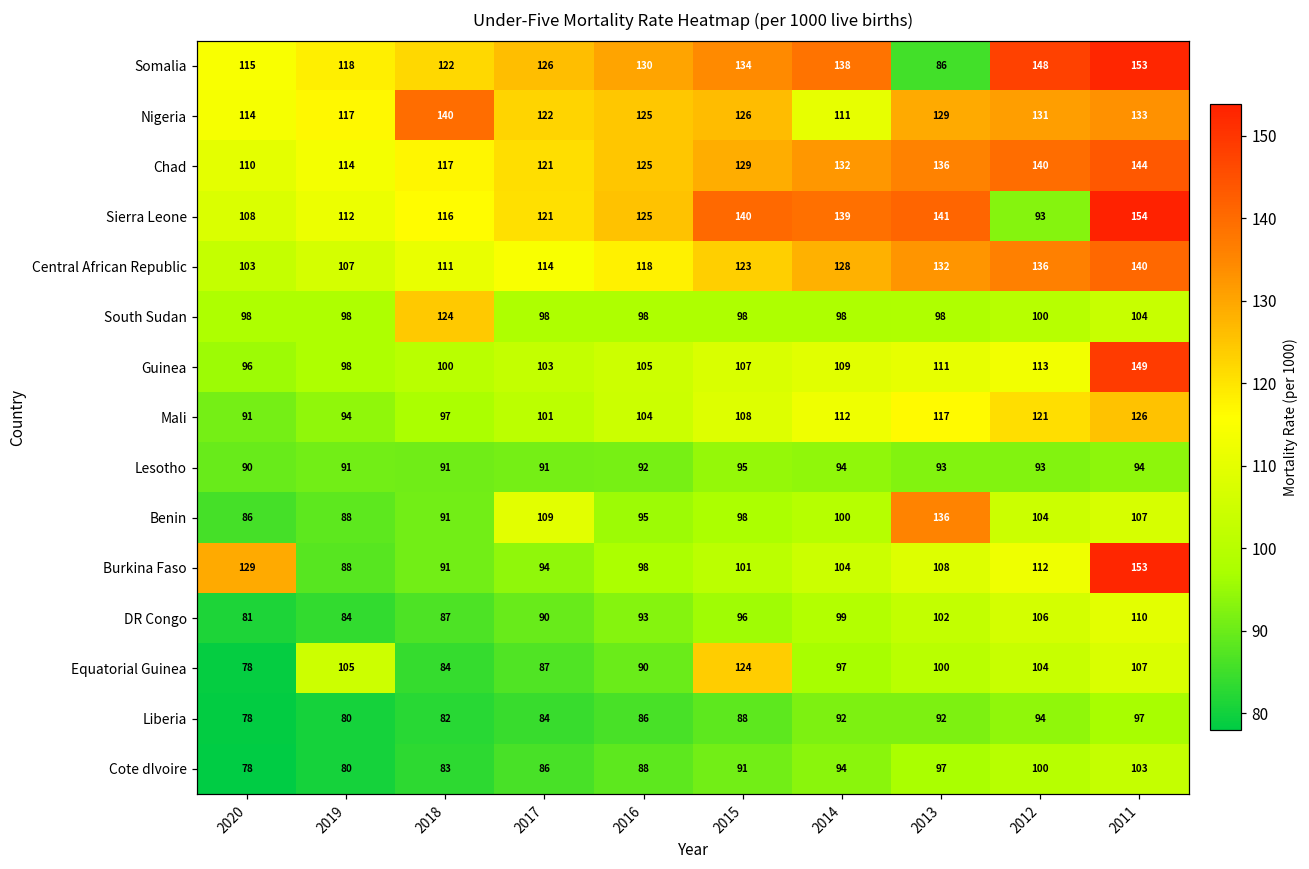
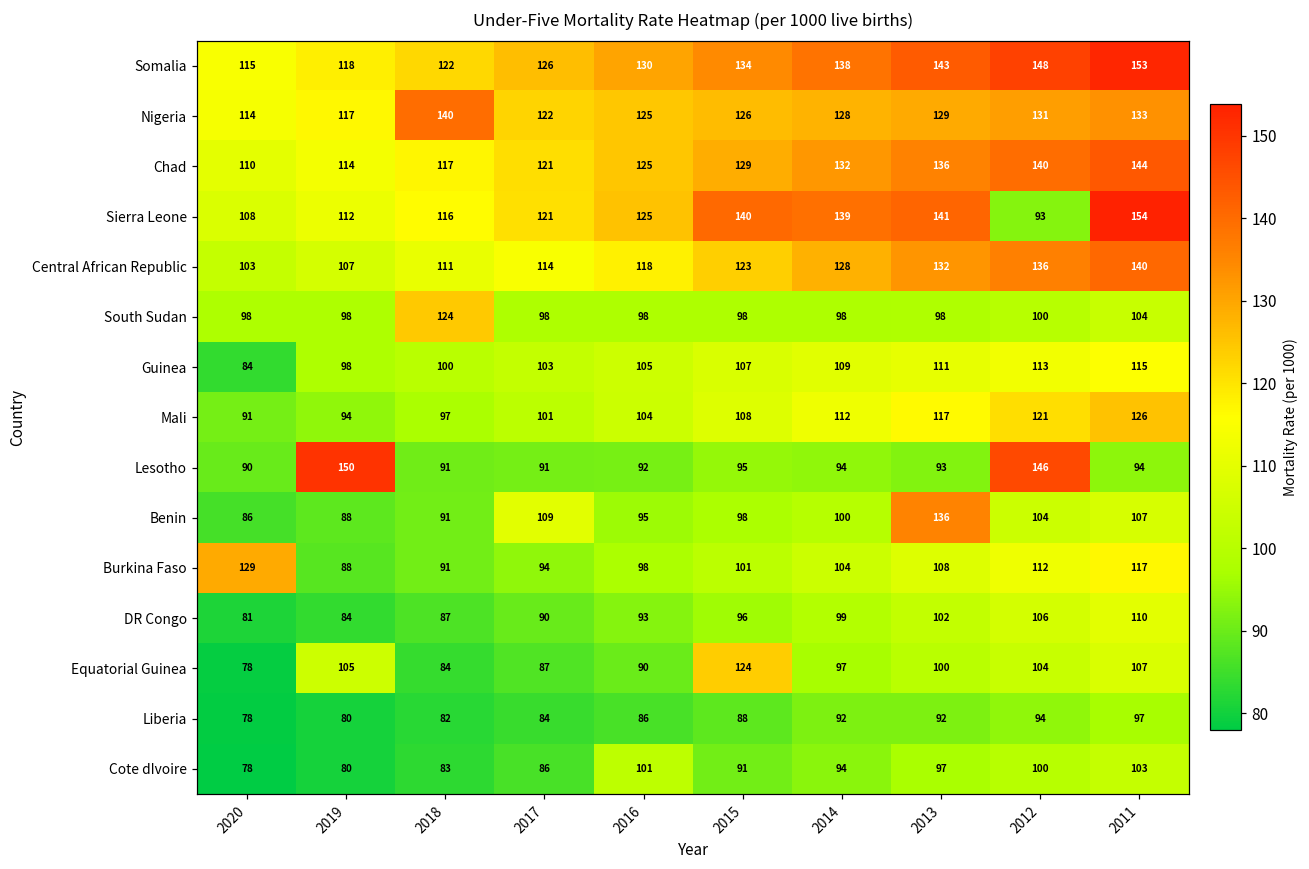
  {
    "Somalia": {
      "2020": 115,
      "2019": 118,
      "2018": 122,
      "2017": 126,
      "2016": 130,
      "2015": 134,
      "2014": 138,
-     "2013": 86,
+     "2013": 143,
      "2012": 148,
      "2011": 153
    },
    "Nigeria": {
      "2020": 114,
      "2019": 117,
      "2018": 140,
      "2017": 122,
      "2016": 125,
      "2015": 126,
-     "2014": 111,
+     "2014": 128,
      "2013": 129,
      "2012": 131,
      "2011": 133
    },
    "Chad": {
      "2020": 110,
      "2019": 114,
      "2018": 117,
      "2017": 121,
      "2016": 125,
      "2015": 129,
      "2014": 132,
      "2013": 136,
      "2012": 140,
      "2011": 144
    },
    "Sierra Leone": {
      "2020": 108,
      "2019": 112,
      "2018": 116,
      "2017": 121,
      "2016": 125,
      "2015": 140,
      "2014": 139,
      "2013": 141,
      "2012": 93,
      "2011": 154
    },
    "Central African Republic": {
      "2020": 103,
      "2019": 107,
      "2018": 111,
      "2017": 114,
      "2016": 118,
      "2015": 123,
      "2014": 128,
      "2013": 132,
      "2012": 136,
      "2011": 140
    },
    "South Sudan": {
      "2020": 98,
      "2019": 98,
      "2018": 124,
      "2017": 98,
      "2016": 98,
      "2015": 98,
      "2014": 98,
      "2013": 98,
      "2012": 100,
      "2011": 104
    },
    "Guinea": {
-     "2020": 96,
+     "2020": 84,
      "2019": 98,
      "2018": 100,
      "2017": 103,
      "2016": 105,
      "2015": 107,
      "2014": 109,
      "2013": 111,
      "2012": 113,
-     "2011": 149
+     "2011": 115
    },
    "Mali": {
      "2020": 91,
      "2019": 94,
      "2018": 97,
      "2017": 101,
      "2016": 104,
      "2015": 108,
      "2014": 112,
      "2013": 117,
      "2012": 121,
      "2011": 126
    },
    "Lesotho": {
      "2020": 90,
-     "2019": 91,
+     "2019": 150,
      "2018": 91,
      "2017": 91,
      "2016": 92,
      "2015": 95,
      "2014": 94,
      "2013": 93,
-     "2012": 93,
+     "2012": 146,
      "2011": 94
    },
    "Benin": {
      "2020": 86,
      "2019": 88,
      "2018": 91,
      "2017": 109,
      "2016": 95,
      "2015": 98,
      "2014": 100,
      "2013": 136,
      "2012": 104,
      "2011": 107
    },
    "Burkina Faso": {
      "2020": 129,
      "2019": 88,
      "2018": 91,
      "2017": 94,
      "2016": 98,
      "2015": 101,
      "2014": 104,
      "2013": 108,
      "2012": 112,
-     "2011": 153
+     "2011": 117
    },
    "DR Congo": {
      "2020": 81,
      "2019": 84,
      "2018": 87,
      "2017": 90,
      "2016": 93,
      "2015": 96,
      "2014": 99,
      "2013": 102,
      "2012": 106,
      "2011": 110
    },
    "Equatorial Guinea": {
      "2020": 78,
      "2019": 105,
      "2018": 84,
      "2017": 87,
      "2016": 90,
      "2015": 124,
      "2014": 97,
      "2013": 100,
      "2012": 104,
      "2011": 107
    },
    "Liberia": {
      "2020": 78,
      "2019": 80,
      "2018": 82,
      "2017": 84,
      "2016": 86,
      "2015": 88,
      "2014": 92,
      "2013": 92,
      "2012": 94,
      "2011": 97
    },
    "Cote dIvoire": {
      "2020": 78,
      "2019": 80,
      "2018": 83,
      "2017": 86,
-     "2016": 88,
+     "2016": 101,
      "2015": 91,
      "2014": 94,
      "2013": 97,
      "2012": 100,
      "2011": 103
    }
  }
